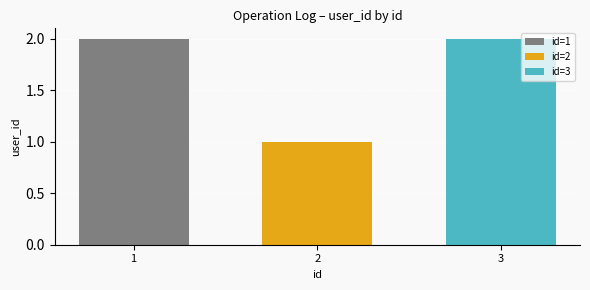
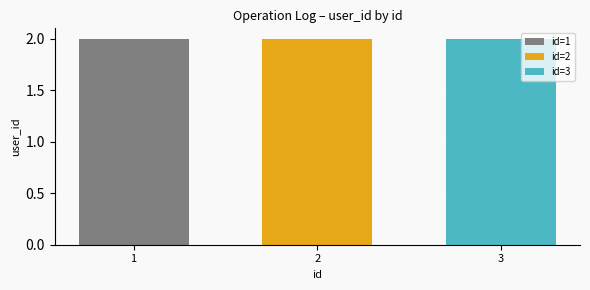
  {
    "1": 2,
-   "2": 1,
+   "2": 2,
    "3": 2
  }
